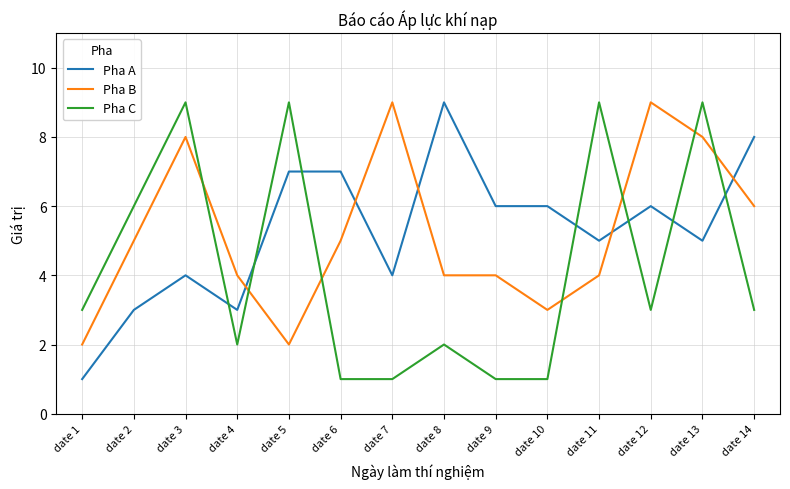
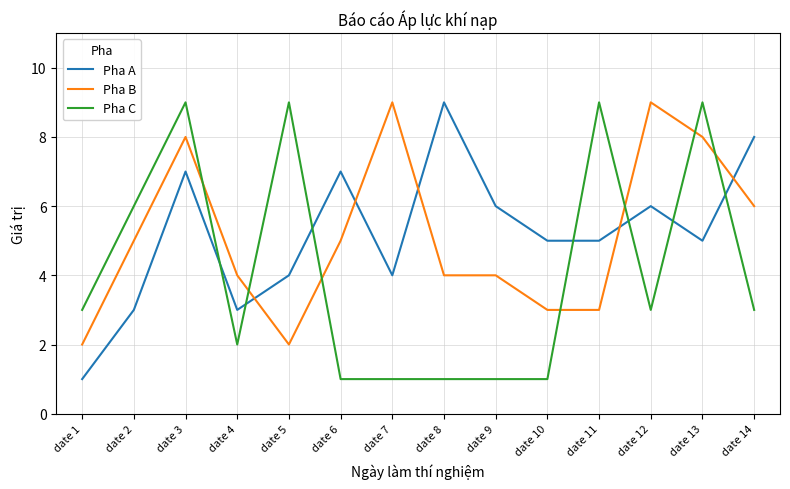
  {
    "Pha A": {
      "date 1": 1,
      "date 2": 3,
-     "date 3": 4,
+     "date 3": 7,
      "date 4": 3,
-     "date 5": 7,
+     "date 5": 4,
      "date 6": 7,
      "date 7": 4,
      "date 8": 9,
      "date 9": 6,
-     "date 10": 6,
+     "date 10": 5,
      "date 11": 5,
      "date 12": 6,
      "date 13": 5,
      "date 14": 8
    },
    "Pha B": {
      "date 1": 2,
      "date 2": 5,
      "date 3": 8,
      "date 4": 4,
      "date 5": 2,
      "date 6": 5,
      "date 7": 9,
      "date 8": 4,
      "date 9": 4,
      "date 10": 3,
-     "date 11": 4,
+     "date 11": 3,
      "date 12": 9,
      "date 13": 8,
      "date 14": 6
    },
    "Pha C": {
      "date 1": 3,
      "date 2": 6,
      "date 3": 9,
      "date 4": 2,
      "date 5": 9,
      "date 6": 1,
      "date 7": 1,
-     "date 8": 2,
+     "date 8": 1,
      "date 9": 1,
      "date 10": 1,
      "date 11": 9,
      "date 12": 3,
      "date 13": 9,
      "date 14": 3
    }
  }
